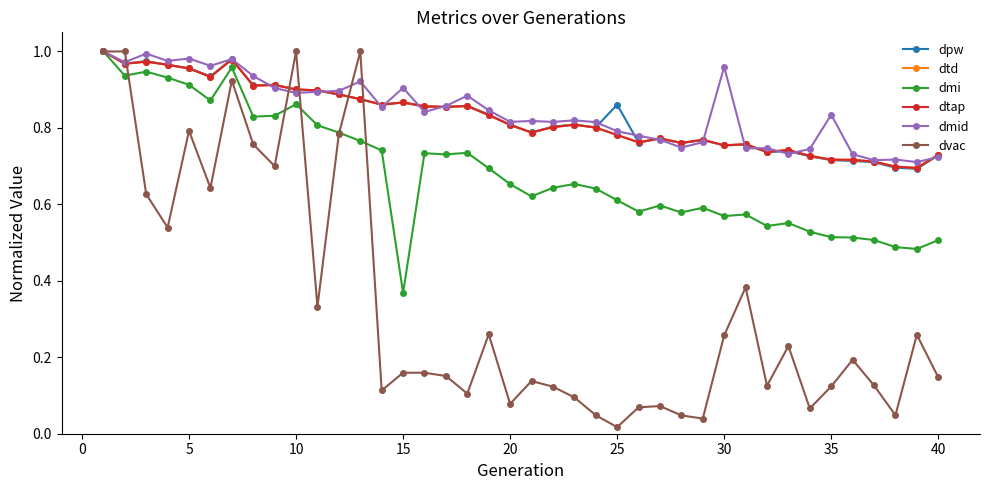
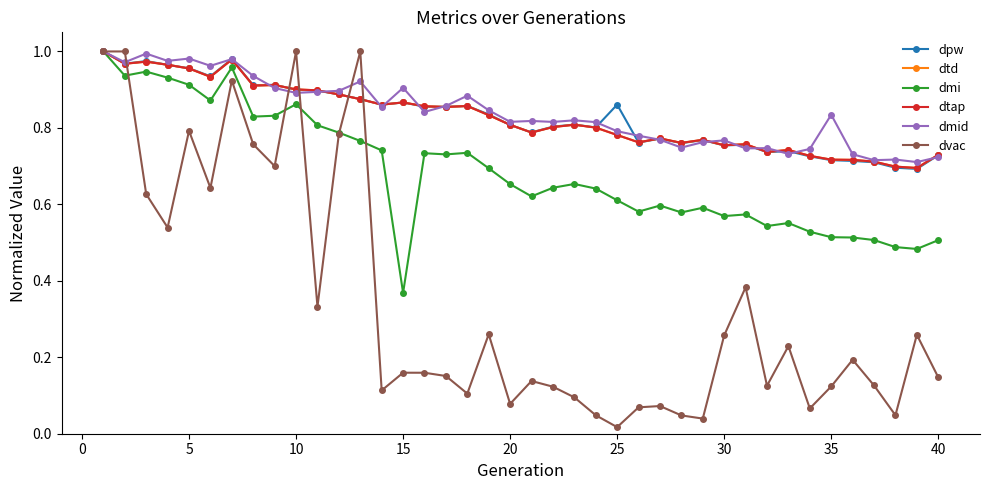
  {
    "dpw": {
      "25": 0.86
    },
    "dtap": {
      "25": 0.78
    },
    "dmi": {
      "5": 0.91,
      "10": 0.86,
      "15": 0.37,
      "20": 0.65,
      "25": 0.61,
      "30": 0.57,
      "35": 0.51,
      "40": 0.51
    },
    "dmid": {
      "5": 0.98,
      "10": 0.89,
      "15": 0.90,
      "20": 0.82,
      "25": 0.79,
-     "30": 0.96,
+     "30": 0.77,
      "35": 0.83
    },
    "dvac": {
      "5": 0.79,
      "10": 1.00,
      "15": 0.16,
      "20": 0.08,
      "25": 0.02,
      "30": 0.26,
      "35": 0.12,
      "40": 0.15
    }
  }
